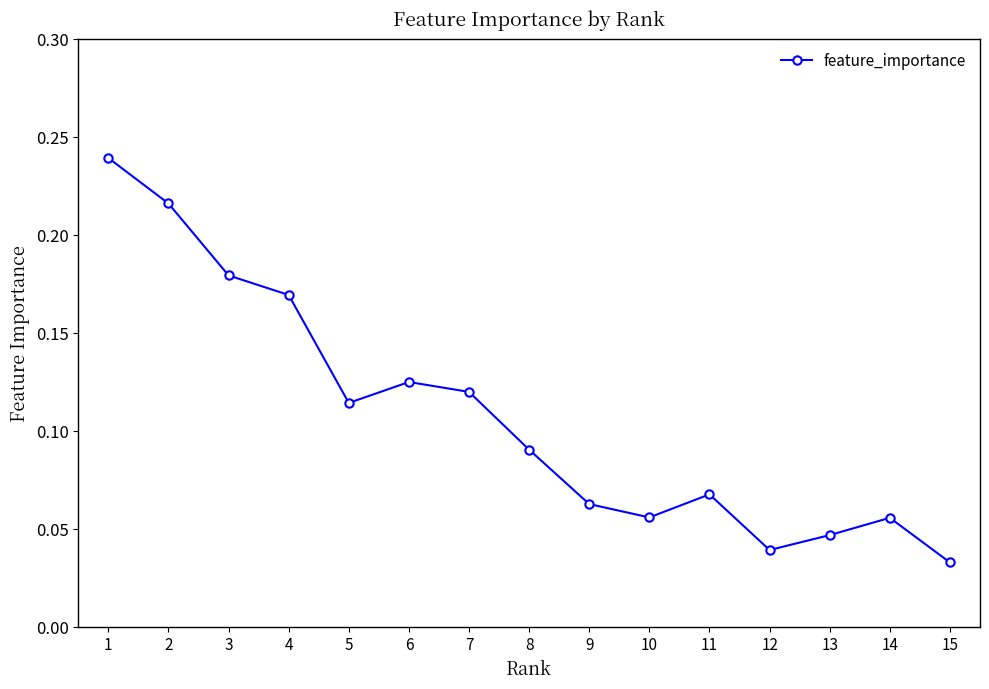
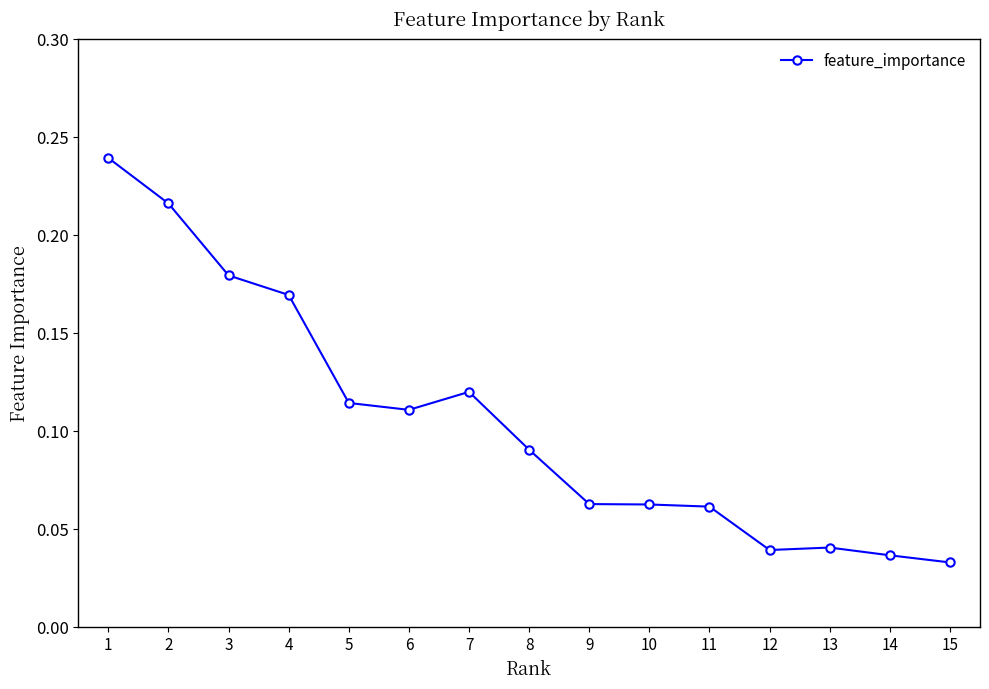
  {
    "1": 0.239,
    "2": 0.216,
    "3": 0.179,
    "4": 0.169,
    "5": 0.114,
-   "6": 0.125,
+   "6": 0.111,
    "7": 0.120,
    "8": 0.090,
    "9": 0.063,
-   "10": 0.056,
-   "11": 0.067,
+   "10": 0.062,
+   "11": 0.061,
    "12": 0.039,
-   "13": 0.047,
-   "14": 0.056,
+   "13": 0.040,
+   "14": 0.036,
    "15": 0.033
  }
